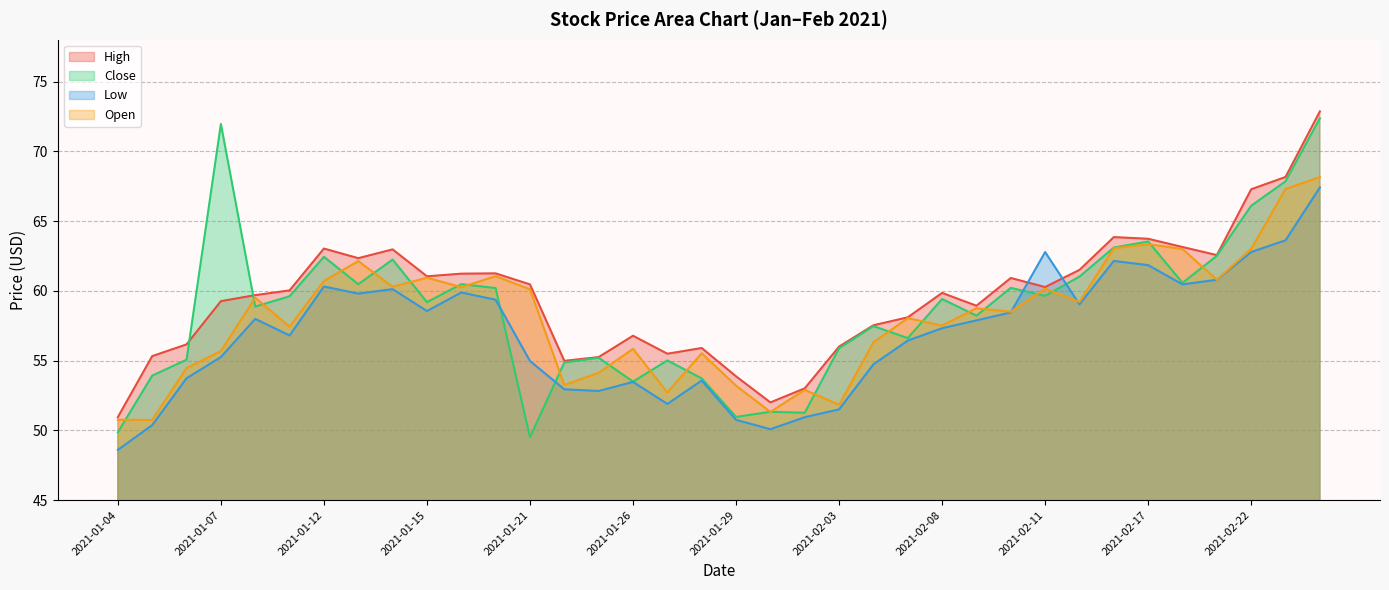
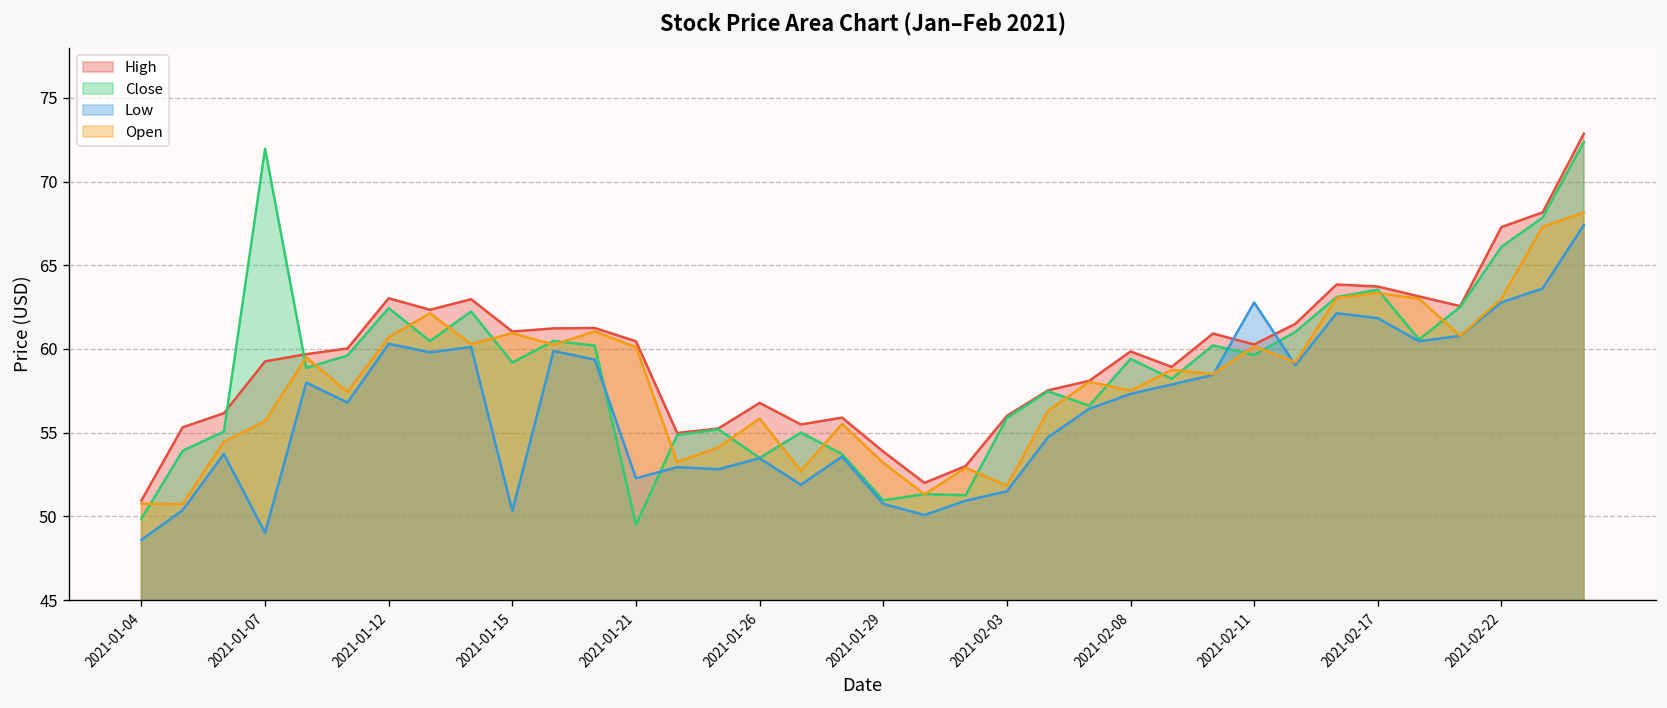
  {
    "Close": {
      "2021-01-04": 49.9,
      "2021-01-07": 72.0,
      "2021-01-12": 62.4,
      "2021-01-15": 59.2,
      "2021-01-21": 49.5,
      "2021-01-29": 51.0,
      "2021-02-08": 59.4,
      "2021-02-11": 59.6,
      "2021-02-17": 63.5,
      "2021-02-22": 66.1
    },
    "Low": {
      "2021-01-04": 48.6,
-     "2021-01-07": 55.3,
+     "2021-01-07": 49.0,
      "2021-01-12": 60.3,
-     "2021-01-15": 58.6,
-     "2021-01-21": 55.0,
+     "2021-01-15": 50.3,
+     "2021-01-21": 52.3,
      "2021-01-29": 50.8,
      "2021-02-03": 51.5,
      "2021-02-08": 57.3,
      "2021-02-11": 62.8,
      "2021-02-17": 61.8,
      "2021-02-22": 62.8
    }
  }
